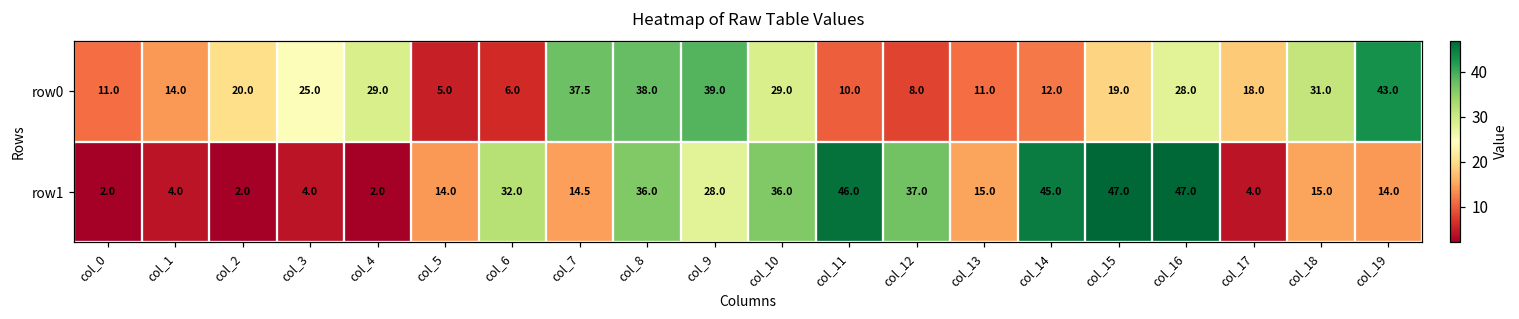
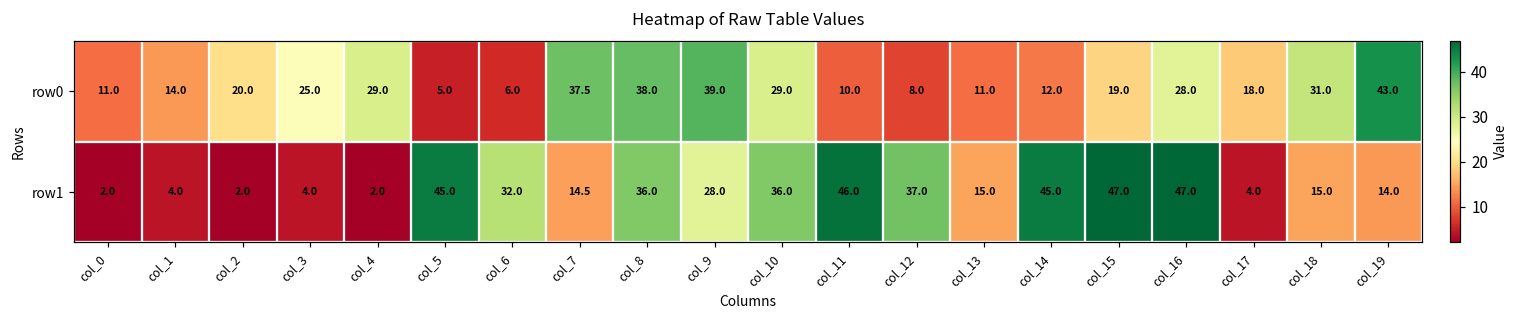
  {
    "row0": {
      "col_0": 11.0,
      "col_1": 14.0,
      "col_2": 20.0,
      "col_3": 25.0,
      "col_4": 29.0,
      "col_5": 5.0,
      "col_6": 6.0,
      "col_7": 37.5,
      "col_8": 38.0,
      "col_9": 39.0,
      "col_10": 29.0,
      "col_11": 10.0,
      "col_12": 8.0,
      "col_13": 11.0,
      "col_14": 12.0,
      "col_15": 19.0,
      "col_16": 28.0,
      "col_17": 18.0,
      "col_18": 31.0,
      "col_19": 43.0
    },
    "row1": {
      "col_0": 2.0,
      "col_1": 4.0,
      "col_2": 2.0,
      "col_3": 4.0,
      "col_4": 2.0,
-     "col_5": 14.0,
+     "col_5": 45.0,
      "col_6": 32.0,
      "col_7": 14.5,
      "col_8": 36.0,
      "col_9": 28.0,
      "col_10": 36.0,
      "col_11": 46.0,
      "col_12": 37.0,
      "col_13": 15.0,
      "col_14": 45.0,
      "col_15": 47.0,
      "col_16": 47.0,
      "col_17": 4.0,
      "col_18": 15.0,
      "col_19": 14.0
    }
  }
